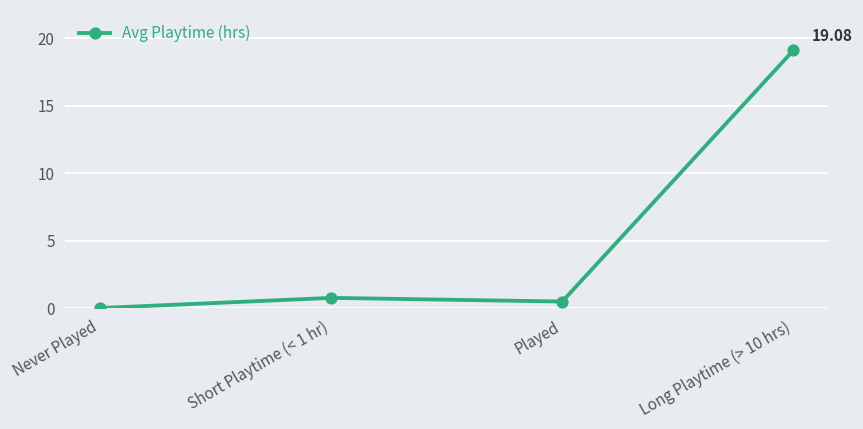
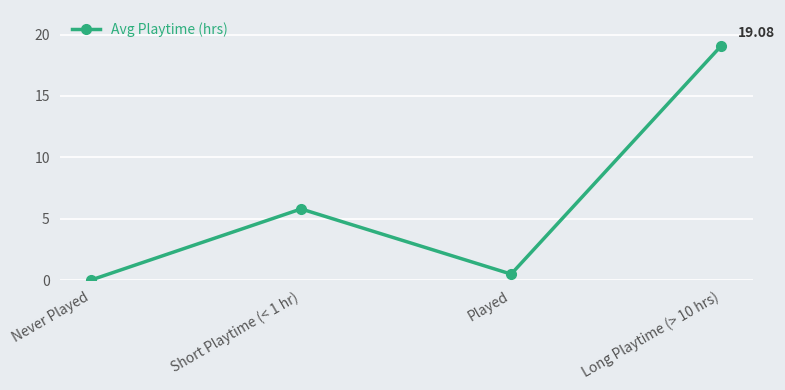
  {
    "Never Played": 0.0,
-   "Short Playtime (< 1 hr)": 0.8,
+   "Short Playtime (< 1 hr)": 5.8,
    "Played": 0.5
  }
